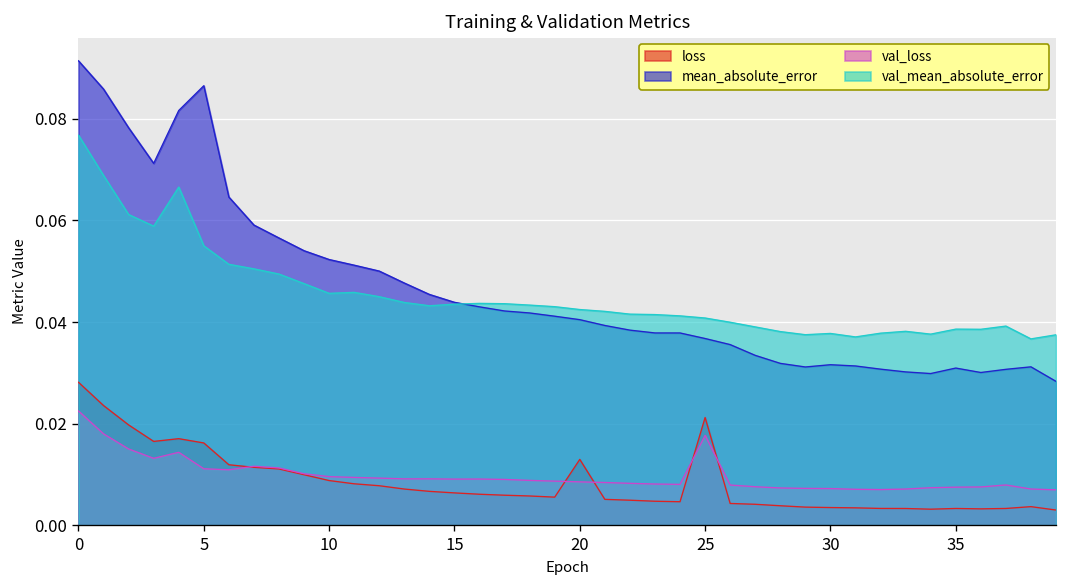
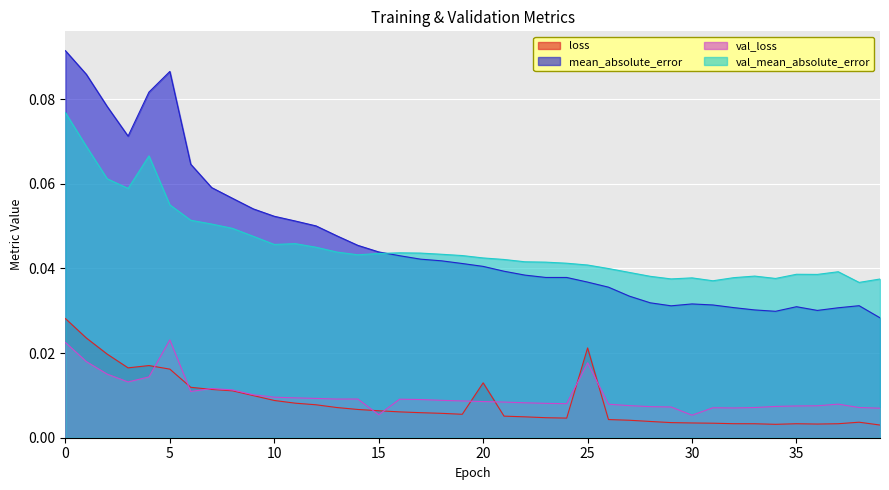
  {
    "loss": {
      "0": 0.028,
      "5": 0.016,
      "10": 0.009,
      "15": 0.006,
      "20": 0.013,
      "25": 0.021,
      "30": 0.003,
      "35": 0.003
    },
    "mean_absolute_error": {
      "0": 0.091,
      "5": 0.087,
      "10": 0.052,
      "20": 0.040,
      "25": 0.037,
      "30": 0.032,
      "35": 0.031
    },
    "val_loss": {
      "0": 0.022,
-     "5": 0.011,
+     "5": 0.023,
      "10": 0.010,
-     "15": 0.009,
+     "15": 0.005,
      "20": 0.009,
      "25": 0.018,
-     "30": 0.007,
+     "30": 0.005,
      "35": 0.007
    },
    "val_mean_absolute_error": {
      "0": 0.077,
      "5": 0.055,
      "10": 0.046,
      "20": 0.042,
      "25": 0.041,
      "30": 0.038,
      "35": 0.039
    }
  }
